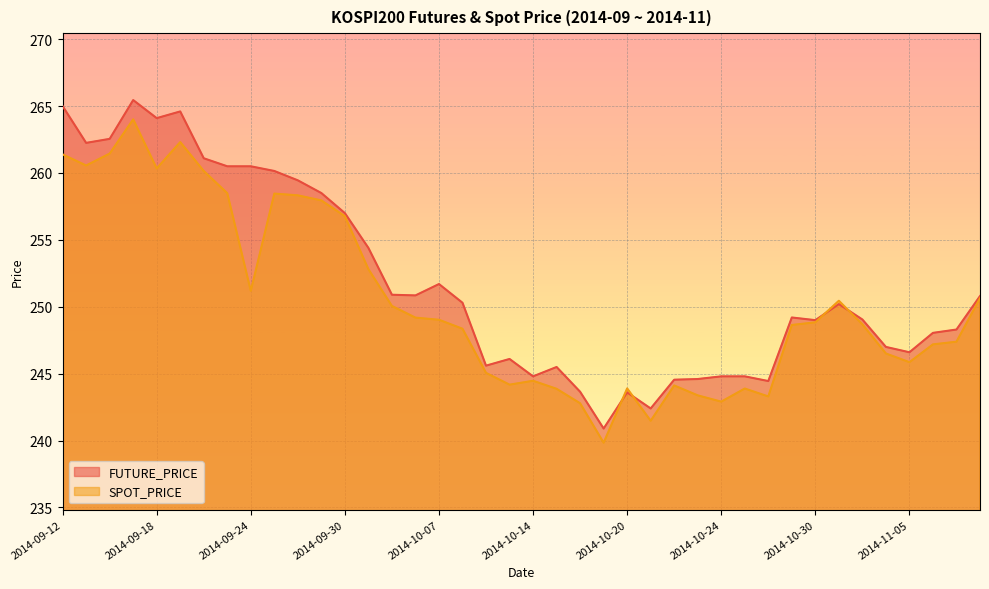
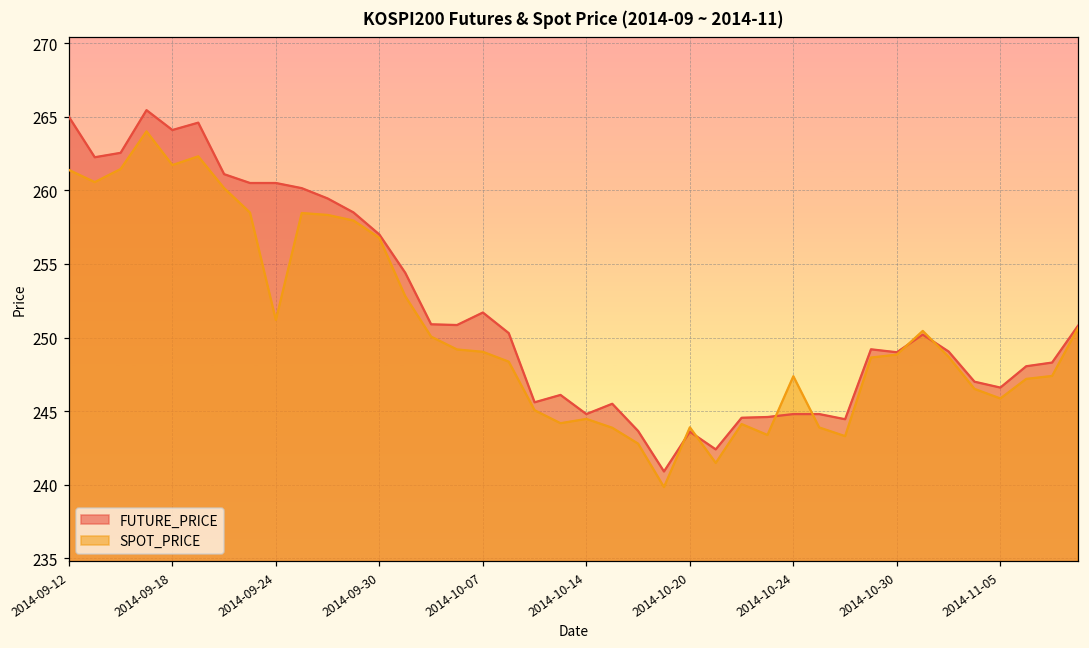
  {
    "FUTURE_PRICE": {
      "2014-09-12": 265.0,
      "2014-09-18": 264.1,
      "2014-09-24": 260.5,
      "2014-09-30": 257.0,
      "2014-10-07": 251.7,
      "2014-10-14": 244.8,
      "2014-10-20": 243.6,
      "2014-10-24": 244.8,
      "2014-11-05": 246.6
    },
    "SPOT_PRICE": {
      "2014-09-12": 261.4,
-     "2014-09-18": 260.3,
+     "2014-09-18": 261.7,
      "2014-09-24": 251.2,
      "2014-09-30": 256.8,
      "2014-10-07": 249.0,
      "2014-10-14": 244.5,
      "2014-10-20": 243.9,
-     "2014-10-24": 242.9,
+     "2014-10-24": 247.4,
      "2014-11-05": 245.9
    }
  }
